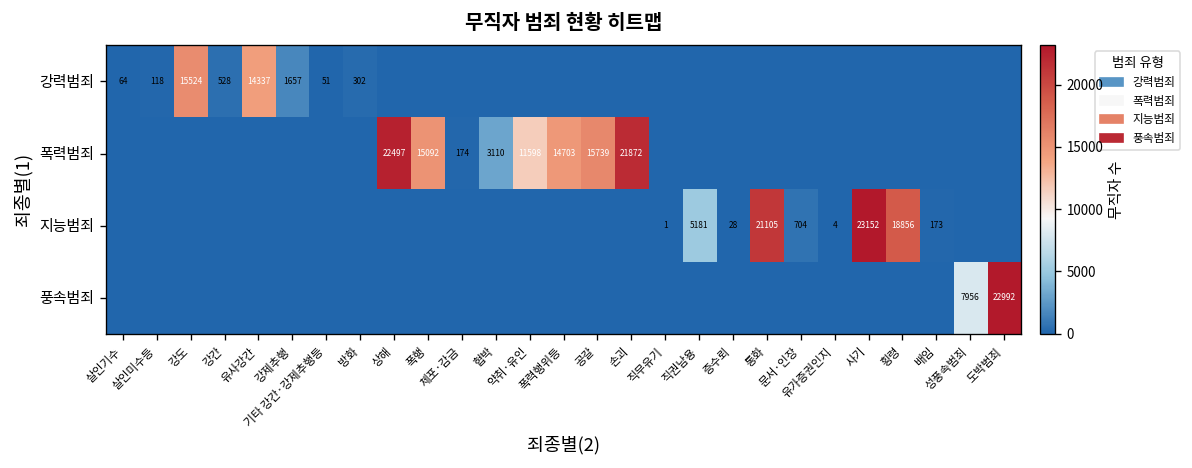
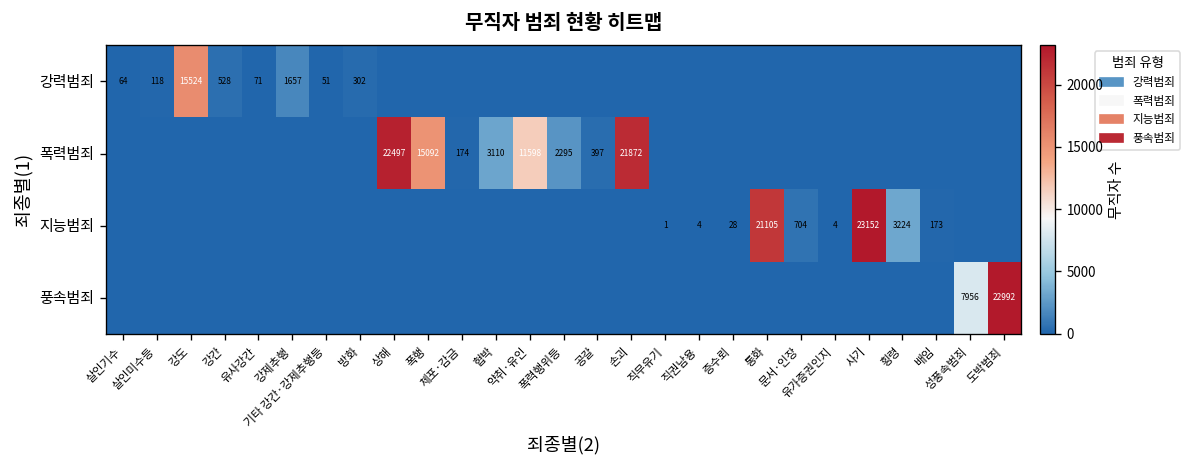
  {
    "강력범죄": {
      "살인기수": 64,
      "살인미수등": 118,
      "강도": 15524,
      "강간": 528,
-     "유사강간": 14337,
+     "유사강간": 71,
      "강제추행": 1657,
      "기타 강간·강제추행등": 51,
      "방화": 302
    },
    "폭력범죄": {
      "상해": 22497,
      "폭행": 15092,
      "체포·감금": 174,
      "협박": 3110,
      "약취·유인": 11598,
-     "폭력행위등": 14703,
-     "공갈": 15739,
+     "폭력행위등": 2295,
+     "공갈": 397,
      "손괴": 21872
    },
    "지능범죄": {
      "직무유기": 1,
-     "직권남용": 5181,
+     "직권남용": 4,
      "증수뢰": 28,
      "통화": 21105,
      "문서·인장": 704,
      "유가증권인지": 4,
      "사기": 23152,
-     "횡령": 18856,
+     "횡령": 3224,
      "배임": 173
    },
    "풍속범죄": {
      "성풍속범죄": 7956,
      "도박범죄": 22992
    }
  }
